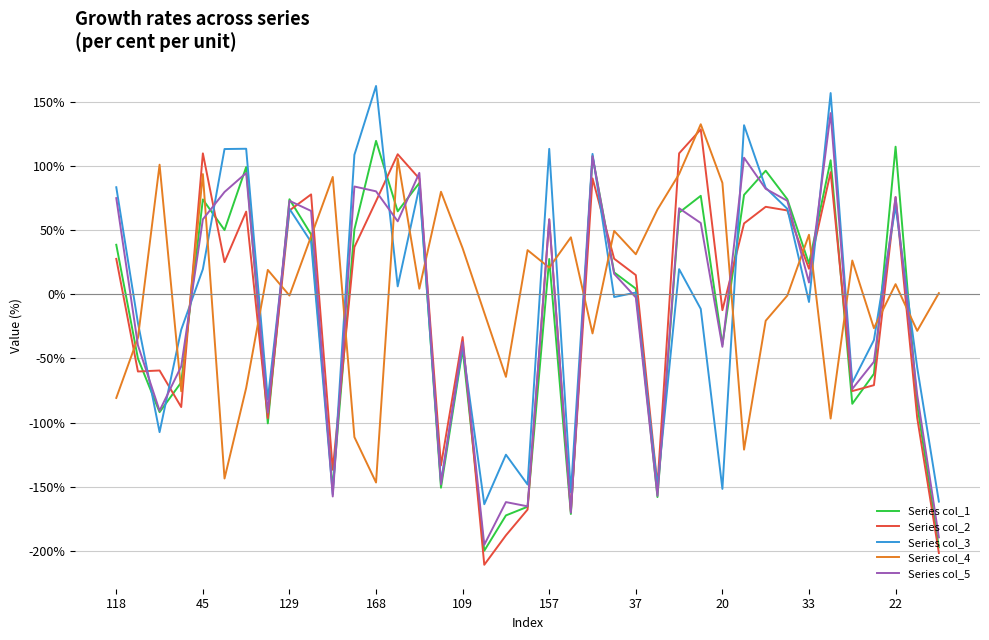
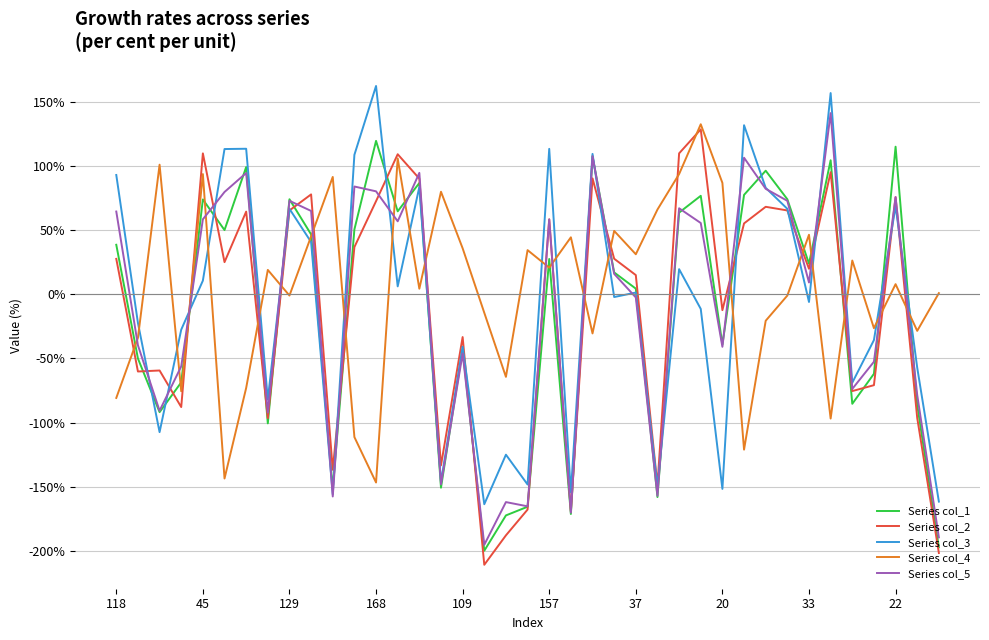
  {
    "Series col_1": {
      "118": "39%",
      "45": "74%",
      "168": "119%",
      "157": "27%"
    },
    "Series col_3": {
-     "118": "83%",
-     "45": "20%",
+     "118": "93%",
+     "45": "11%",
      "168": "162%",
      "157": "113%",
      "20": "-152%"
    },
    "Series col_5": {
-     "118": "75%",
+     "118": "64%",
      "45": "58%",
      "168": "80%",
-     "109": "-37%"
+     "109": "-46%"
    }
  }
